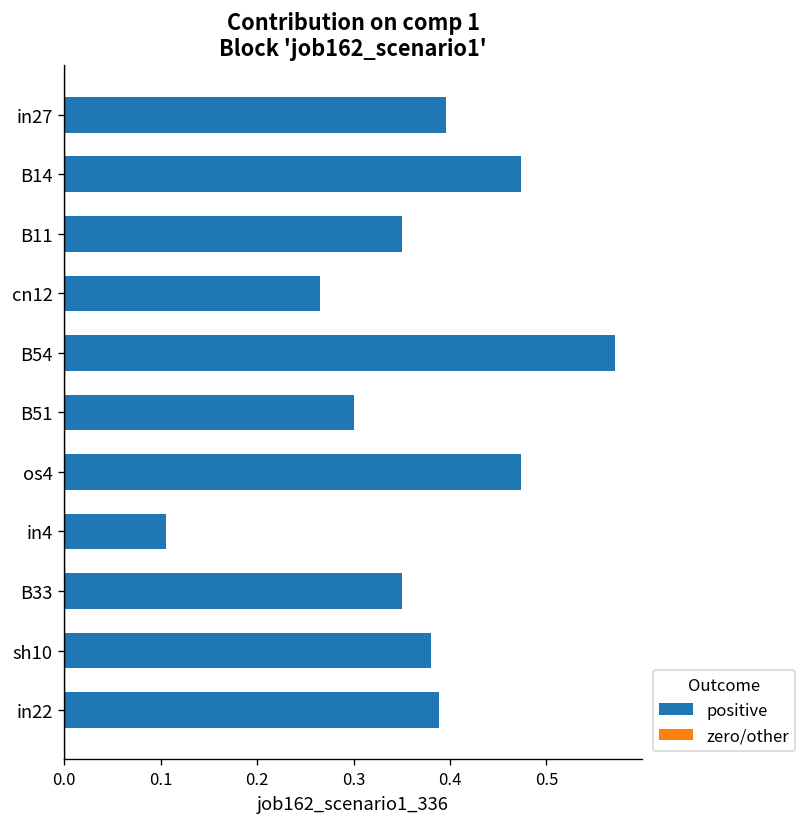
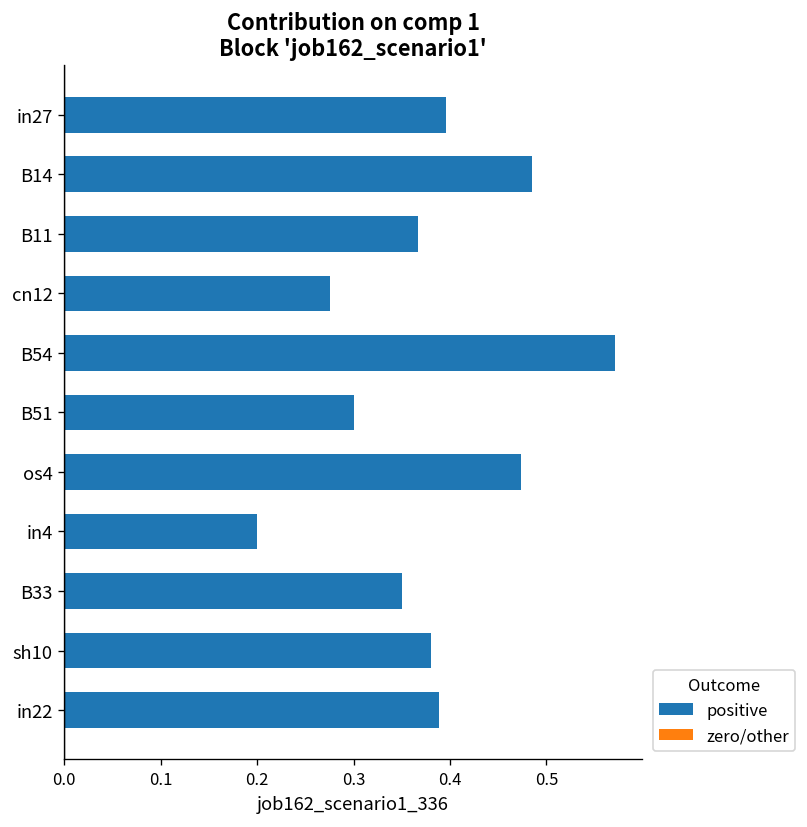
  {
    "in27": 0.40,
-   "B14": 0.47,
-   "B11": 0.35,
-   "cn12": 0.26,
+   "B14": 0.49,
+   "B11": 0.37,
+   "cn12": 0.28,
    "B54": 0.57,
    "B51": 0.30,
    "os4": 0.47,
-   "in4": 0.11,
+   "in4": 0.20,
    "B33": 0.35,
    "sh10": 0.38,
    "in22": 0.39
  }
